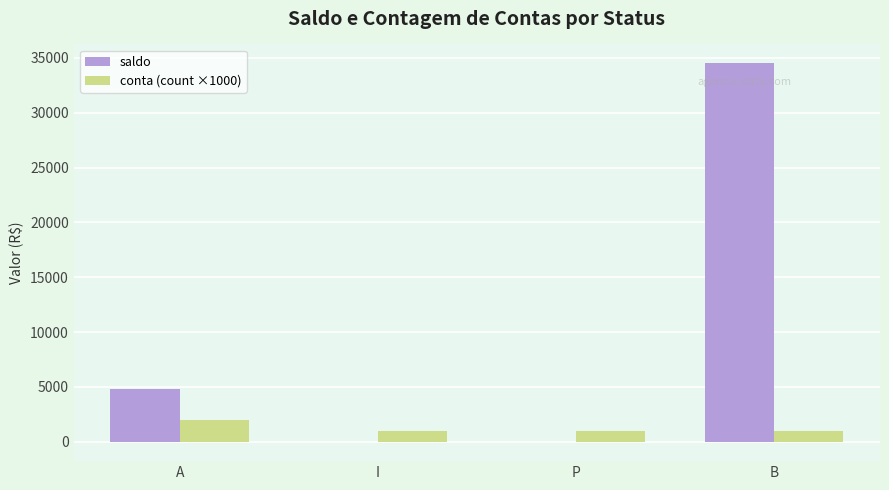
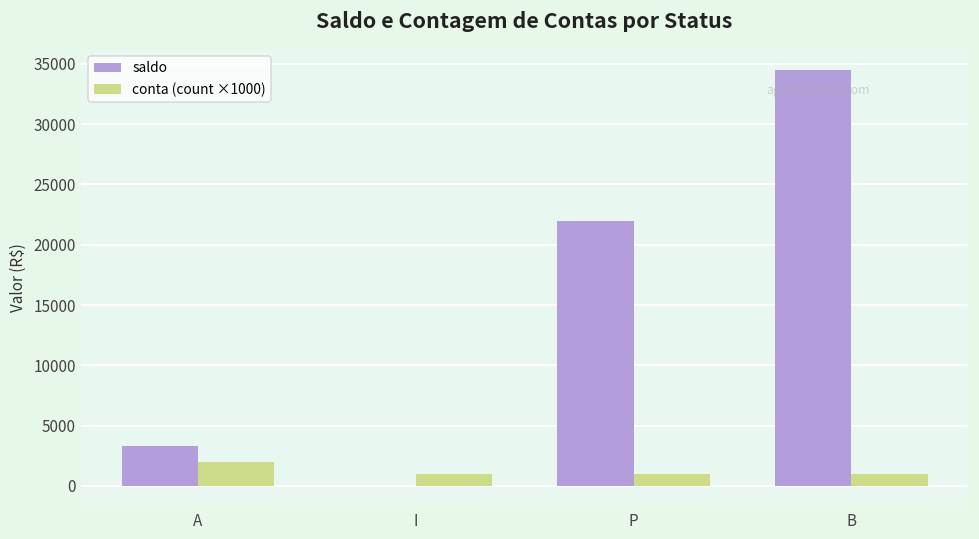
  {
    "saldo": {
-     "A": 4800,
-     "P": 0,
+     "A": 3300,
+     "P": 22000,
      "B": 34500
    },
    "conta (count ×1000)": {
      "A": 2000,
      "I": 1000,
      "P": 1000,
      "B": 1000
    }
  }
